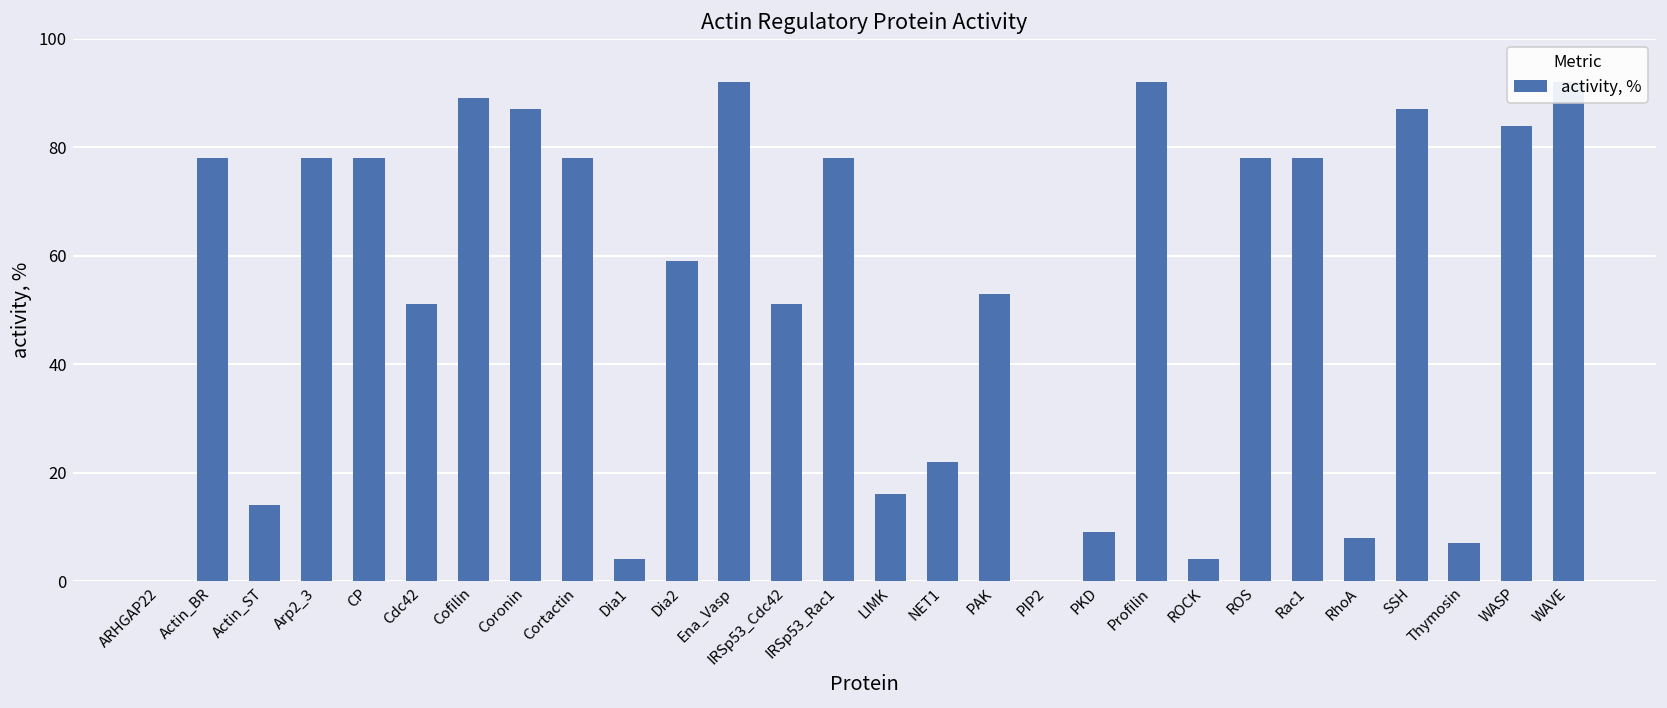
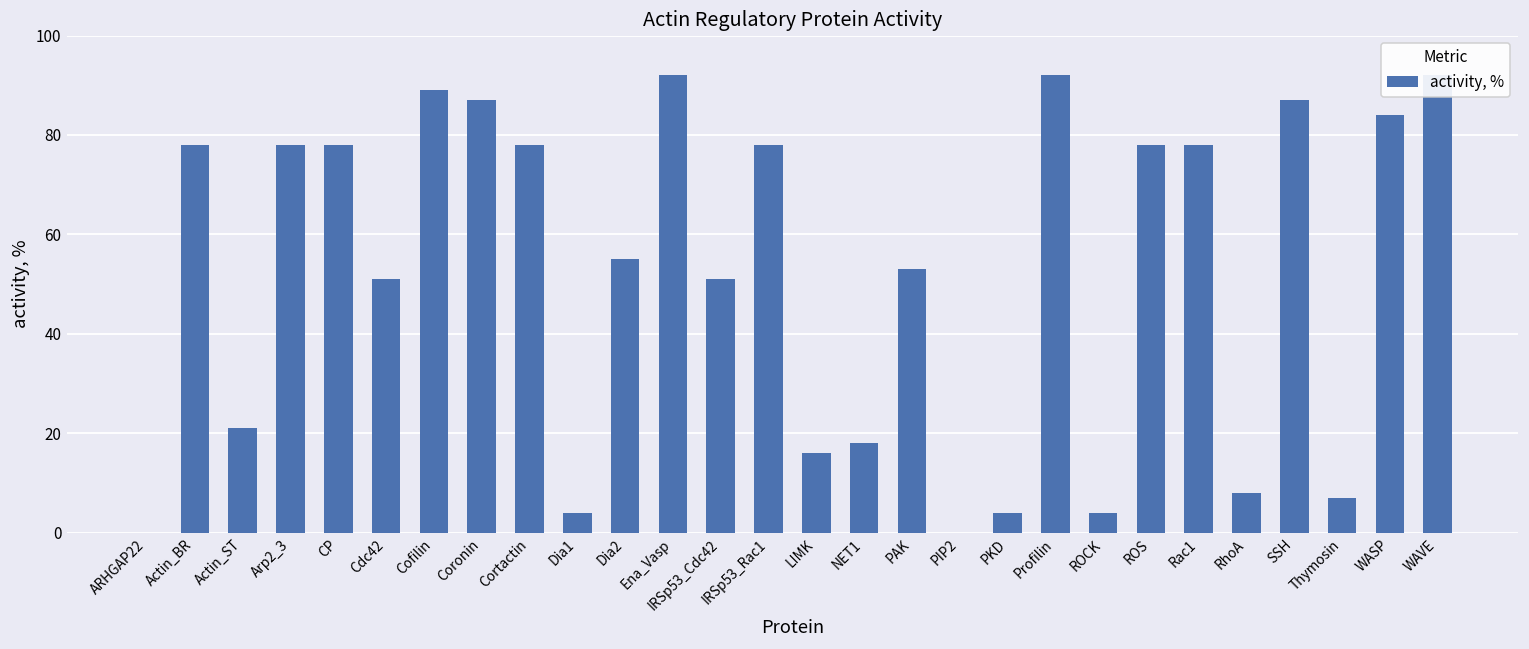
  {
    "ARHGAP22": 0,
    "Actin_BR": 78,
-   "Actin_ST": 14,
+   "Actin_ST": 21,
    "Arp2_3": 78,
    "CP": 78,
    "Cdc42": 51,
    "Cofilin": 89,
    "Coronin": 87,
    "Cortactin": 78,
    "Dia1": 4,
-   "Dia2": 59,
+   "Dia2": 55,
    "Ena_Vasp": 92,
    "IRSp53_Cdc42": 51,
    "IRSp53_Rac1": 78,
    "LIMK": 16,
-   "NET1": 22,
+   "NET1": 18,
    "PAK": 53,
    "PIP2": 0,
-   "PKD": 9,
+   "PKD": 4,
    "Profilin": 92,
    "ROCK": 4,
    "ROS": 78,
    "Rac1": 78,
    "RhoA": 8,
    "SSH": 87,
    "Thymosin": 7,
    "WASP": 84
  }
